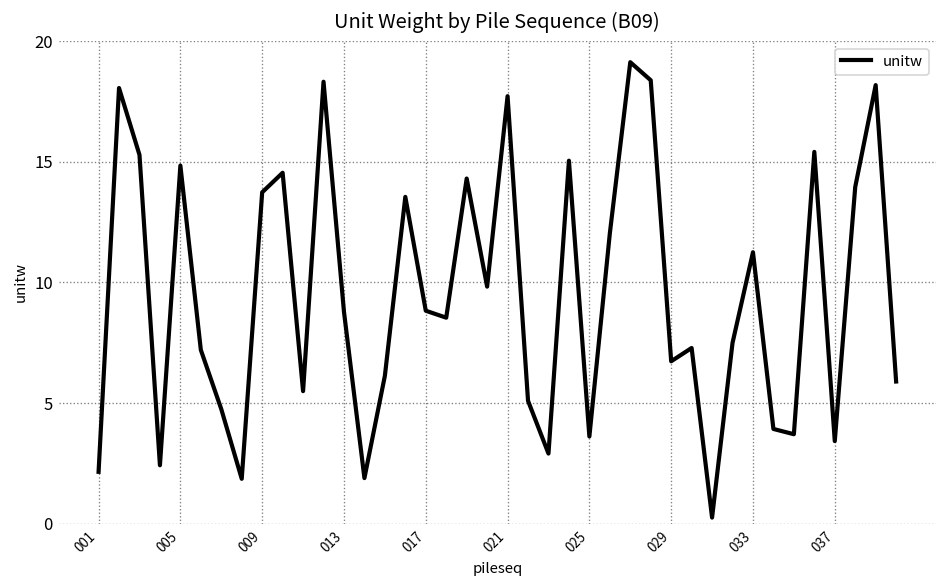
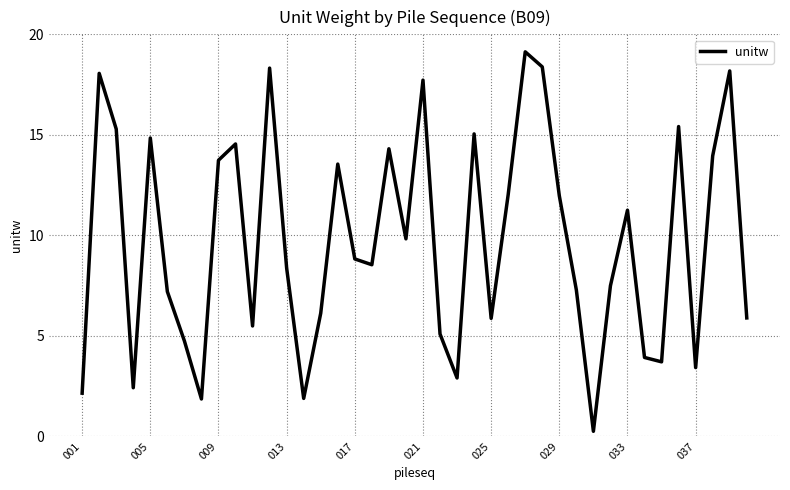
  {
    "001": 2.1,
    "005": 14.8,
    "009": 13.7,
-   "013": 8.8,
+   "013": 8.4,
    "017": 8.8,
    "021": 17.7,
-   "025": 3.6,
-   "029": 6.7,
+   "025": 5.9,
+   "029": 12.0,
    "033": 11.3,
    "037": 3.4
  }
